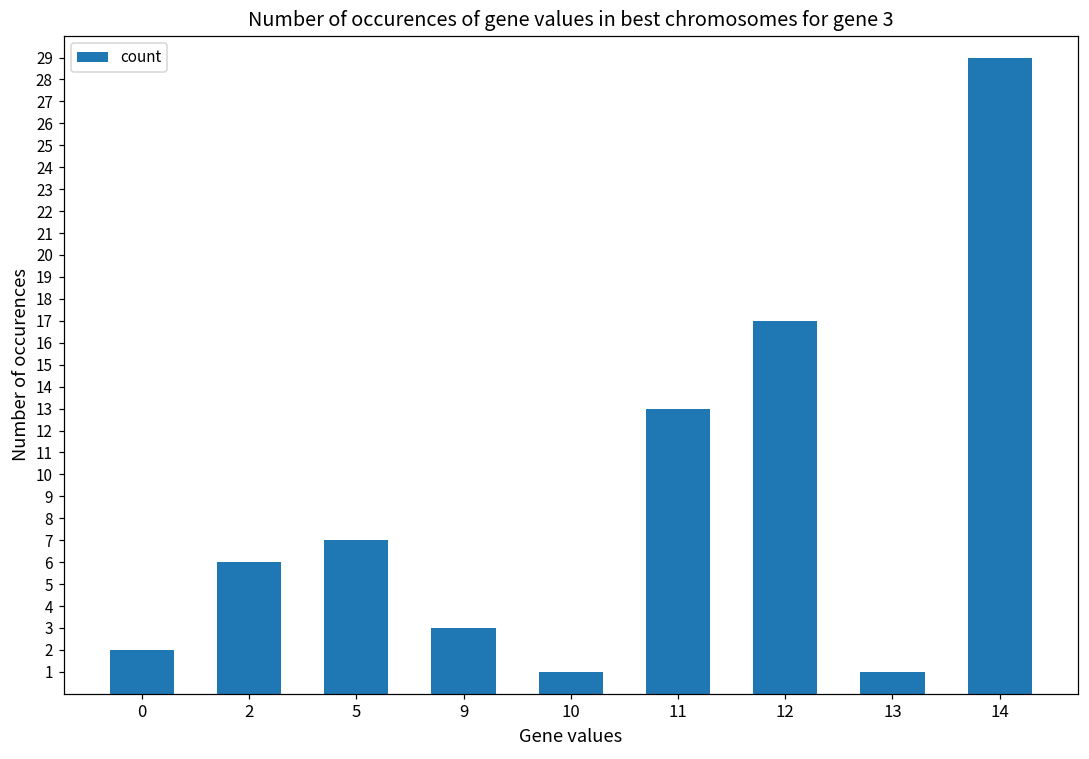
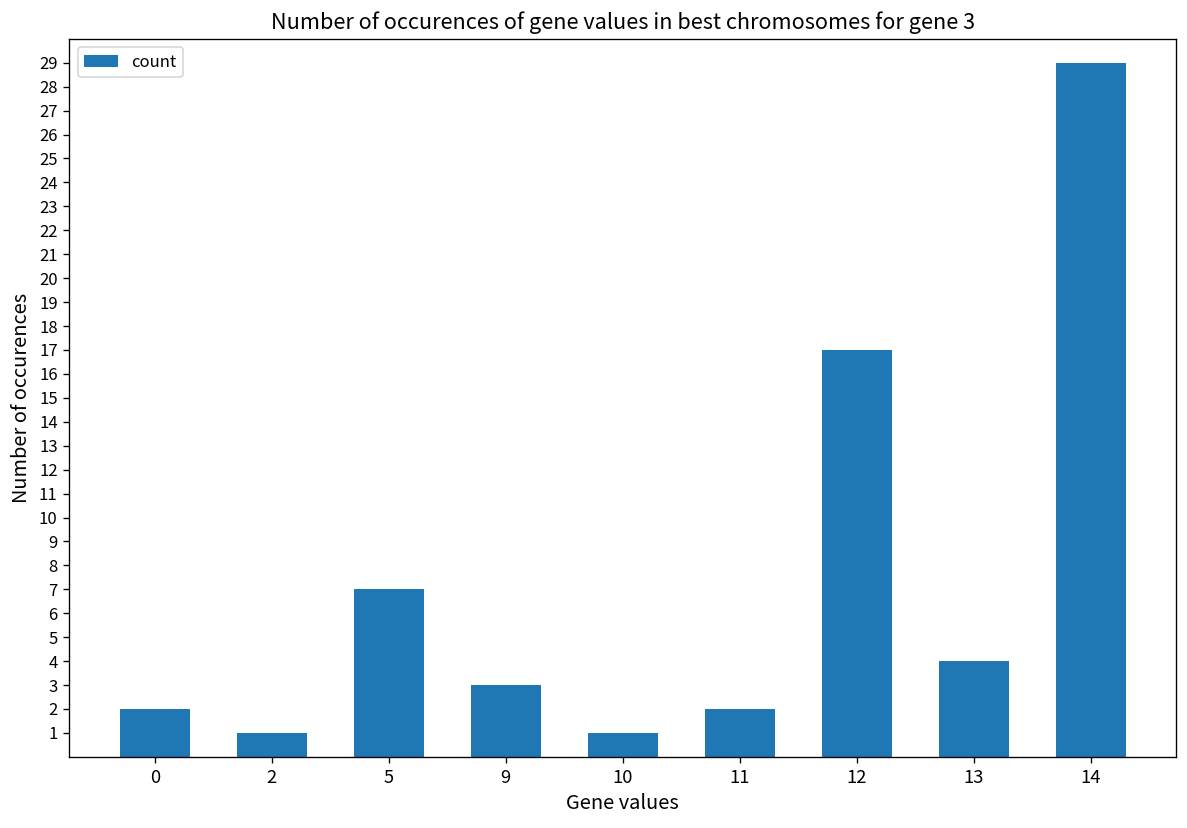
  {
    "0": 2,
-   "2": 6,
+   "2": 1,
    "5": 7,
    "9": 3,
    "10": 1,
-   "11": 13,
+   "11": 2,
    "12": 17,
-   "13": 1,
+   "13": 4,
    "14": 29
  }
